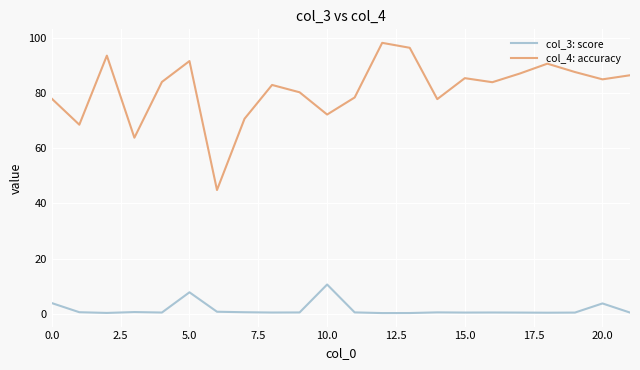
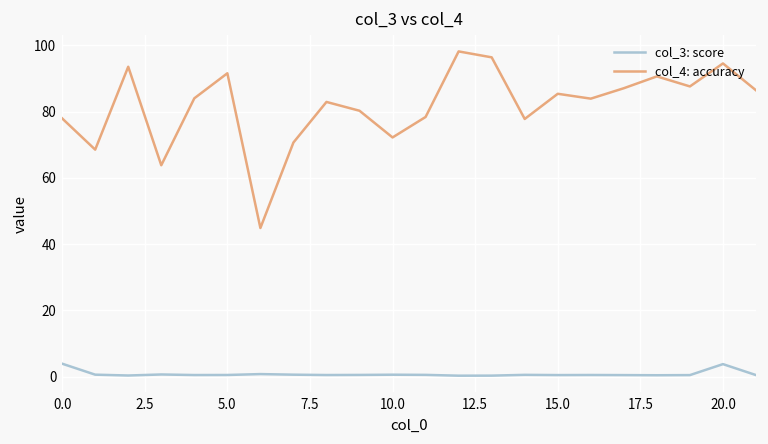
  {
    "col_3: score": {
      "0.0": 4,
-     "5.0": 8,
-     "10.0": 11,
+     "5.0": 0,
+     "10.0": 1,
      "15.0": 0,
      "20.0": 4
    },
    "col_4: accuracy": {
      "0.0": 78,
      "5.0": 92,
      "10.0": 72,
      "15.0": 85,
-     "20.0": 85
+     "20.0": 95
    }
  }
